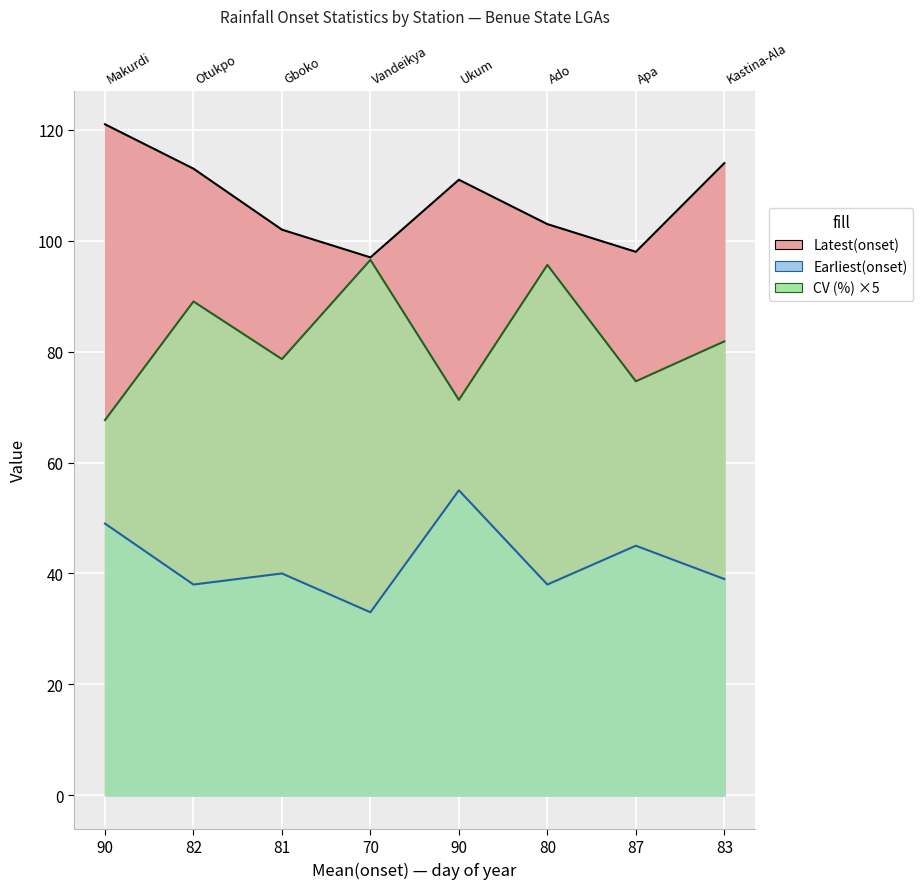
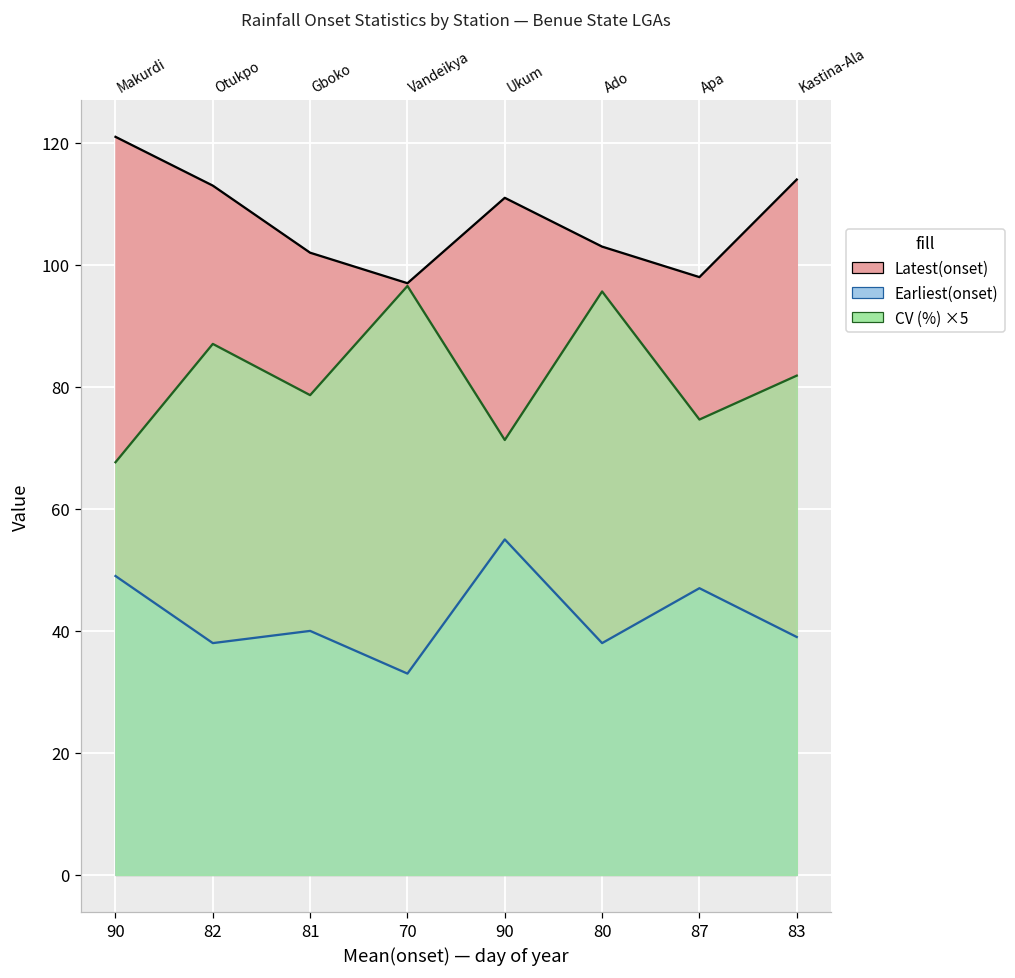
  {
    "Latest(onset)": {
      "82": 113,
      "81": 102,
      "80": 103,
      "87": 98,
      "83": 114
    },
    "Earliest(onset)": {
      "82": 38,
      "81": 40,
      "70": 33,
      "80": 38,
-     "87": 45,
+     "87": 47,
      "83": 39
    },
    "CV (%) ×5": {
-     "82": 89,
+     "82": 87,
      "81": 79,
      "80": 96,
      "87": 75,
      "83": 82
    }
  }
